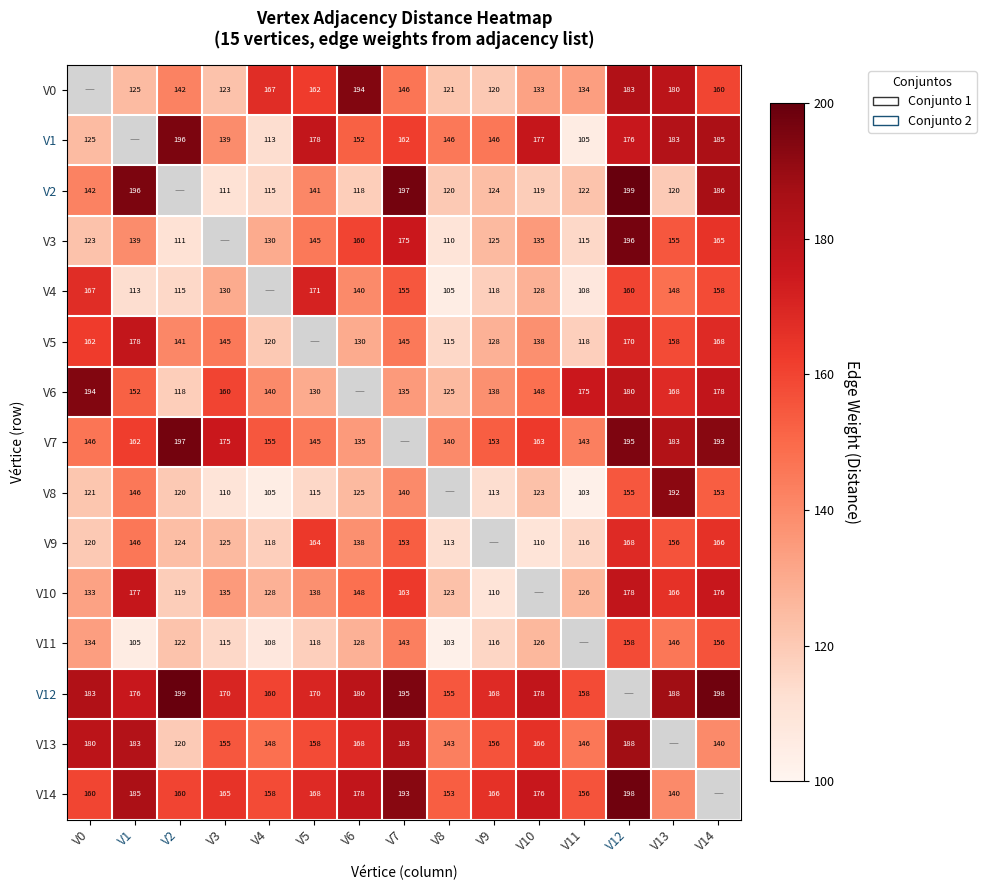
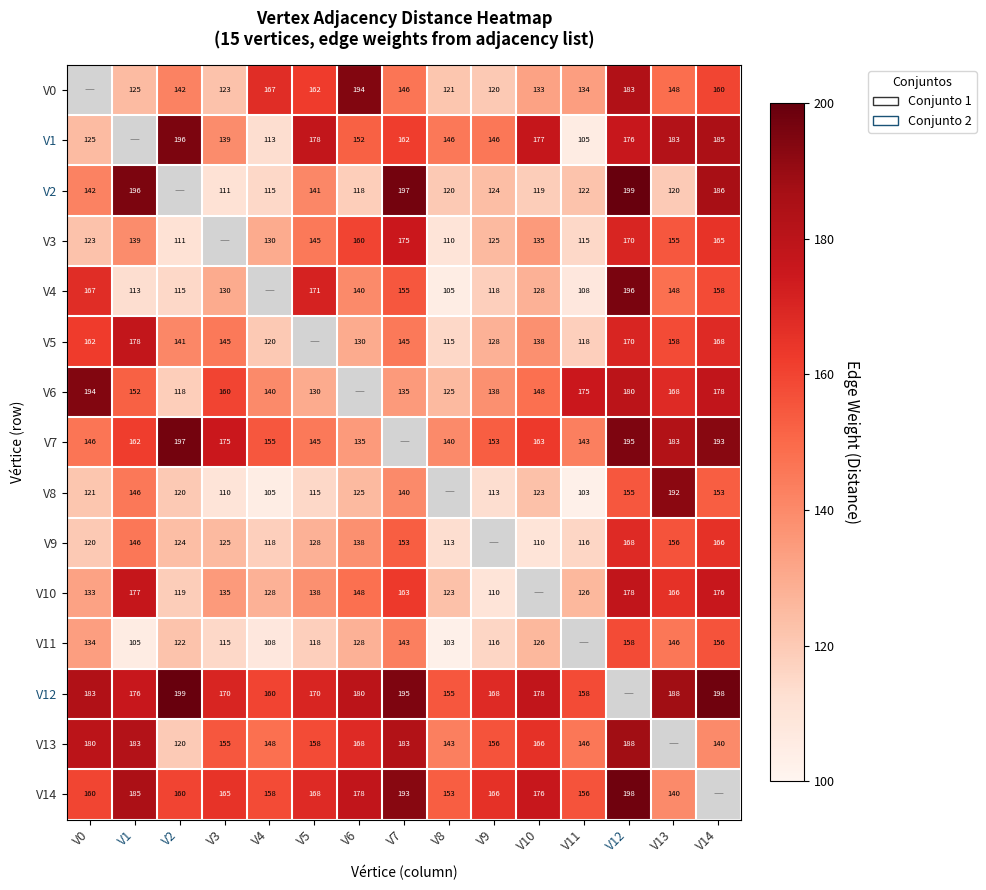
  {
    "V0": {
      "V1": 125,
      "V2": 142,
      "V3": 123,
      "V4": 167,
      "V5": 162,
      "V6": 194,
      "V7": 146,
      "V8": 121,
      "V9": 120,
      "V10": 133,
      "V11": 134,
      "V12": 183,
-     "V13": 180,
+     "V13": 148,
      "V14": 160
    },
    "V3": {
      "V0": 123,
      "V1": 139,
      "V2": 111,
      "V4": 130,
      "V5": 145,
      "V6": 160,
      "V7": 175,
      "V8": 110,
      "V9": 125,
      "V10": 135,
      "V11": 115,
-     "V12": 196,
+     "V12": 170,
      "V13": 155,
      "V14": 165
    },
    "V4": {
      "V0": 167,
      "V1": 113,
      "V2": 115,
      "V3": 130,
      "V5": 171,
      "V6": 140,
      "V7": 155,
      "V8": 105,
      "V9": 118,
      "V10": 128,
      "V11": 108,
-     "V12": 160,
+     "V12": 196,
      "V13": 148,
      "V14": 158
    },
    "V9": {
      "V0": 120,
      "V1": 146,
      "V2": 124,
      "V3": 125,
      "V4": 118,
-     "V5": 164,
+     "V5": 128,
      "V6": 138,
      "V7": 153,
      "V8": 113,
      "V10": 110,
      "V11": 116,
      "V12": 168,
      "V13": 156,
      "V14": 166
    }
  }
